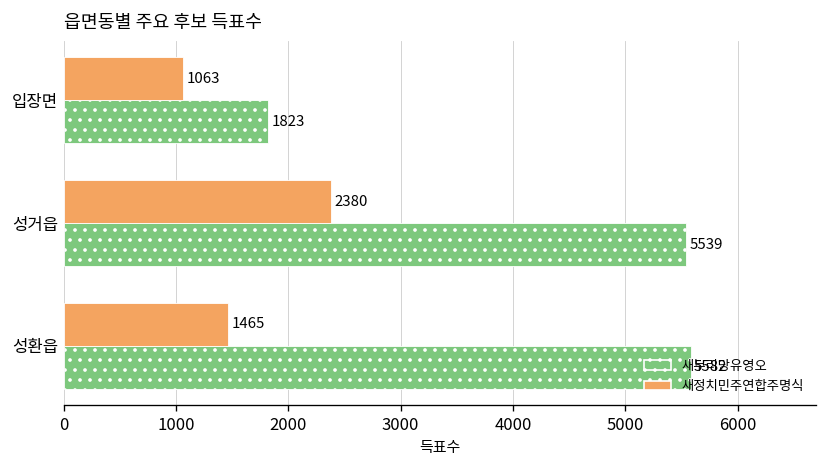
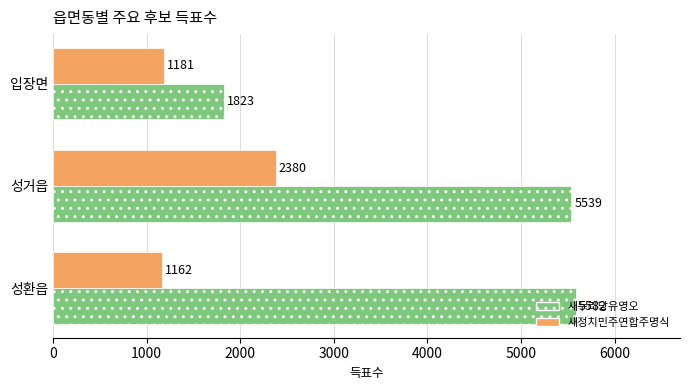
  {
    "새누리당유영오": {
      "입장면": 1823,
      "성거읍": 5539,
      "성환읍": 5582
    },
    "새정치민주연합주명식": {
-     "입장면": 1063,
+     "입장면": 1181,
      "성거읍": 2380,
-     "성환읍": 1465
+     "성환읍": 1162
    }
  }
